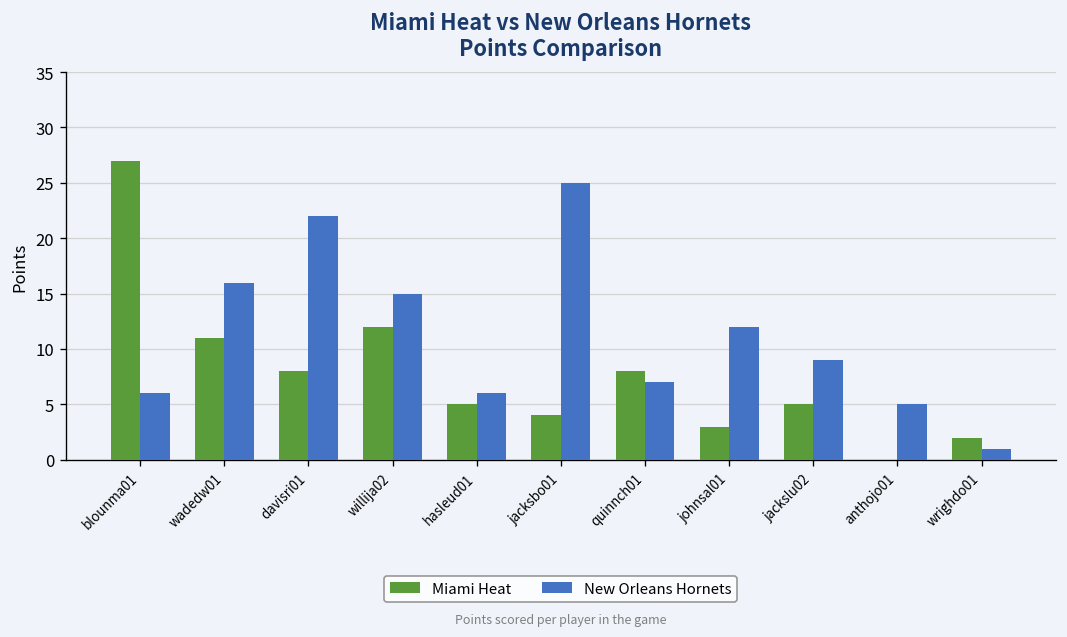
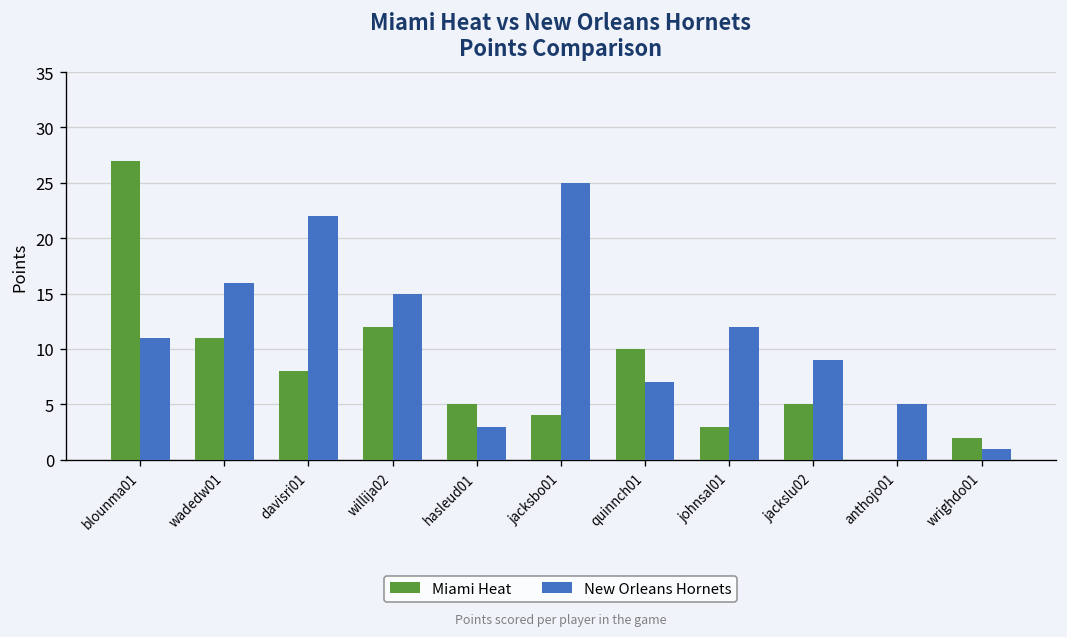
  {
    "Miami Heat": {
      "blounma01": 27,
      "wadedw01": 11,
      "davisri01": 8,
      "willija02": 12,
      "hasleud01": 5,
      "jacksbo01": 4,
-     "quinnch01": 8,
+     "quinnch01": 10,
      "johnsal01": 3,
      "jackslu02": 5,
      "anthojo01": 0,
      "wrighdo01": 2
    },
    "New Orleans Hornets": {
-     "blounma01": 6,
+     "blounma01": 11,
      "wadedw01": 16,
      "davisri01": 22,
      "willija02": 15,
-     "hasleud01": 6,
+     "hasleud01": 3,
      "jacksbo01": 25,
      "quinnch01": 7,
      "johnsal01": 12,
      "jackslu02": 9,
      "anthojo01": 5,
      "wrighdo01": 1
    }
  }
